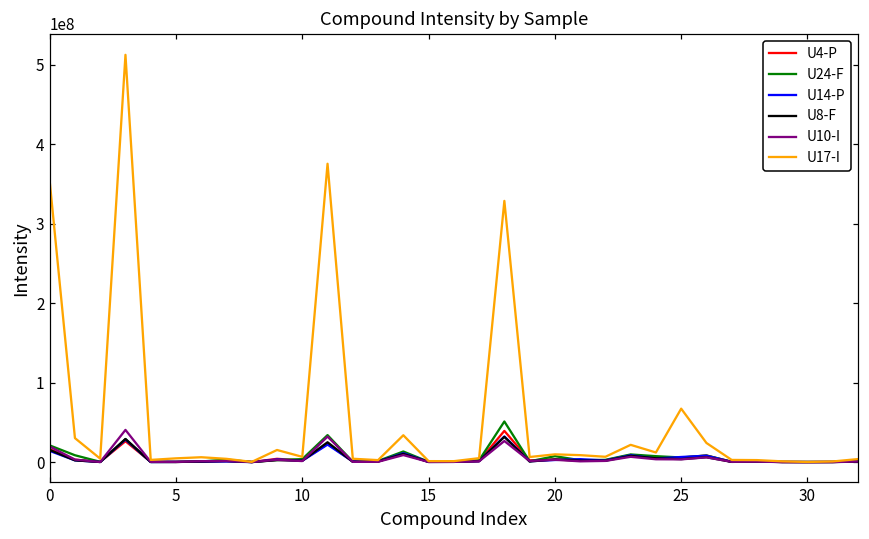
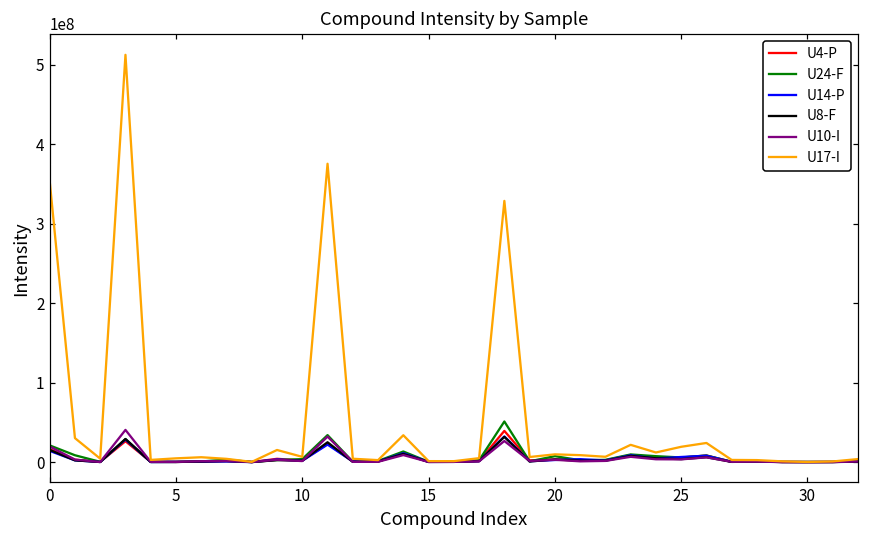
  {
    "U17-I": {
      "0": 350000000,
      "5": 0,
-     "25": 70000000
+     "25": 20000000
    }
  }
